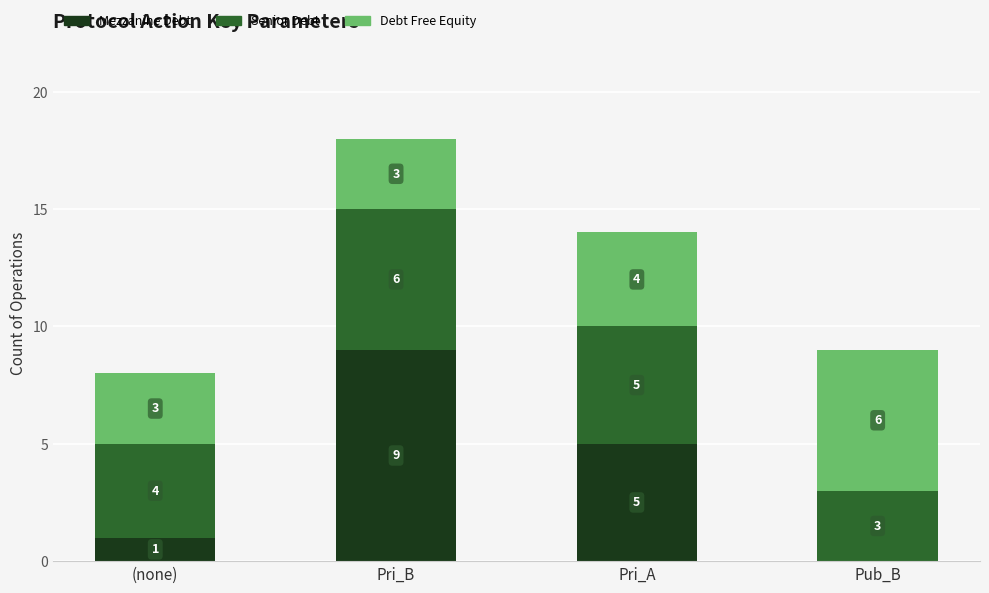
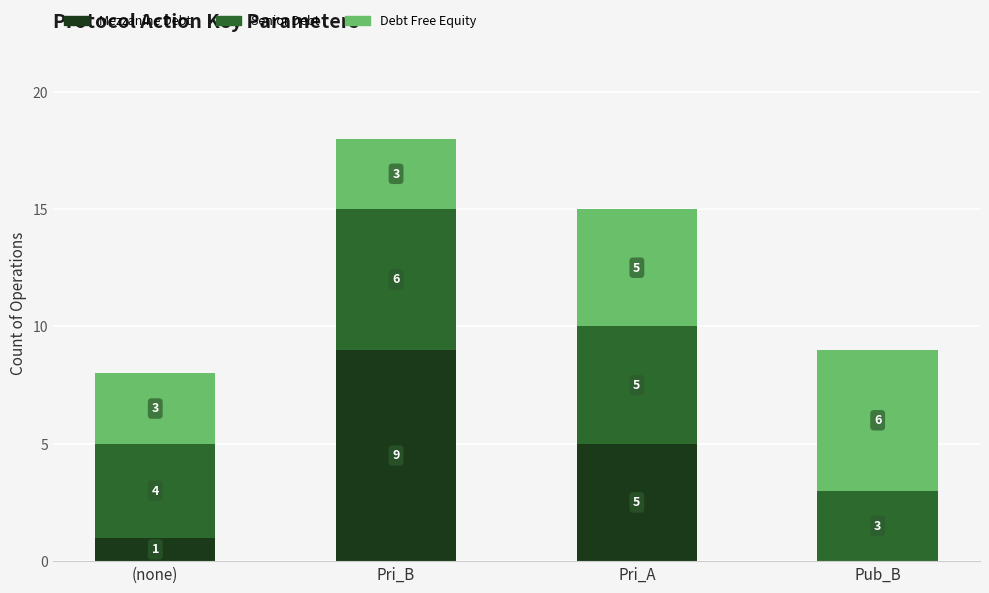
  {
    "Debt Free Equity": {
-     "Pri_A": 4
+     "Pri_A": 5
    }
  }
